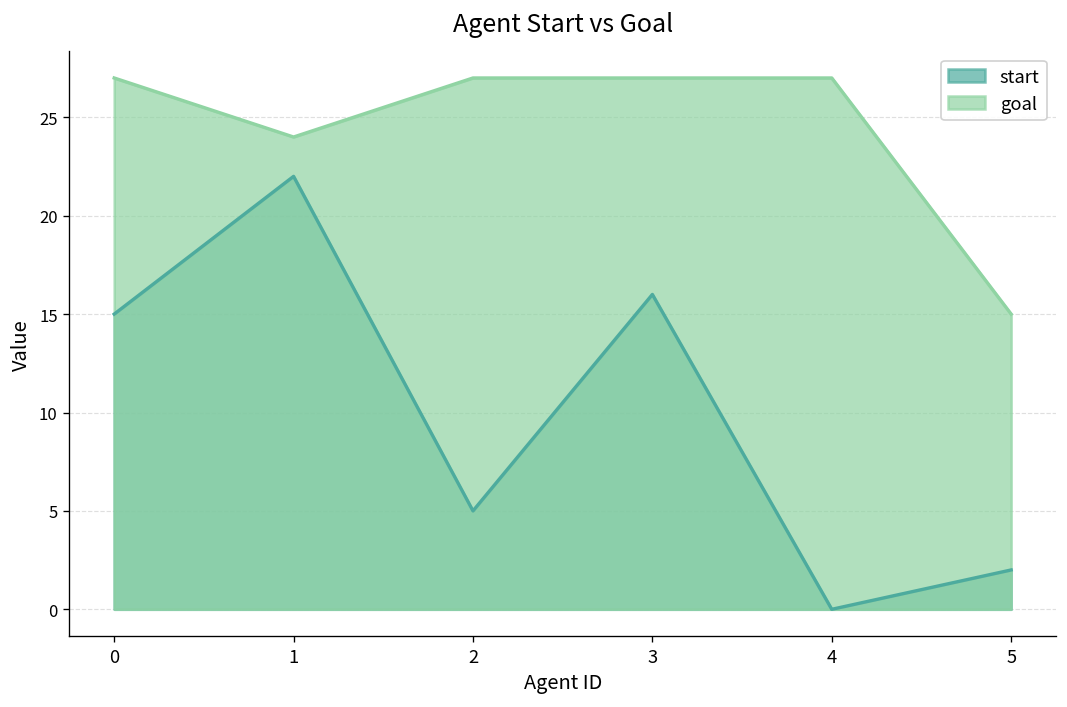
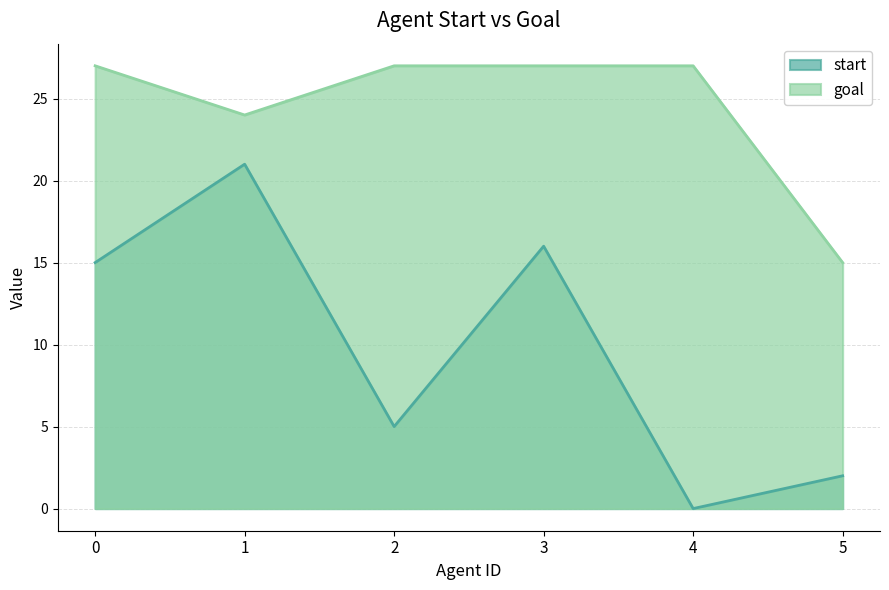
  {
    "start": {
      "0": 15,
-     "1": 22,
+     "1": 21,
      "2": 5,
      "3": 16,
      "4": 0,
      "5": 2
    },
    "goal": {
      "0": 27,
      "1": 24,
      "2": 27,
      "3": 27,
      "4": 27,
      "5": 15
    }
  }
